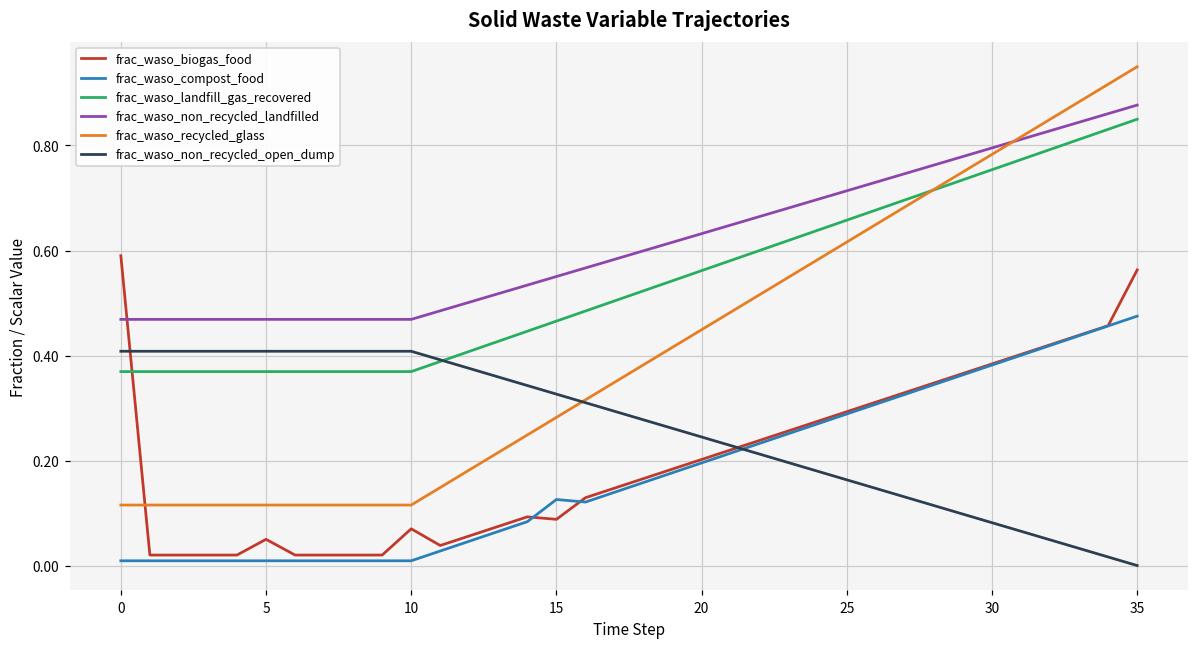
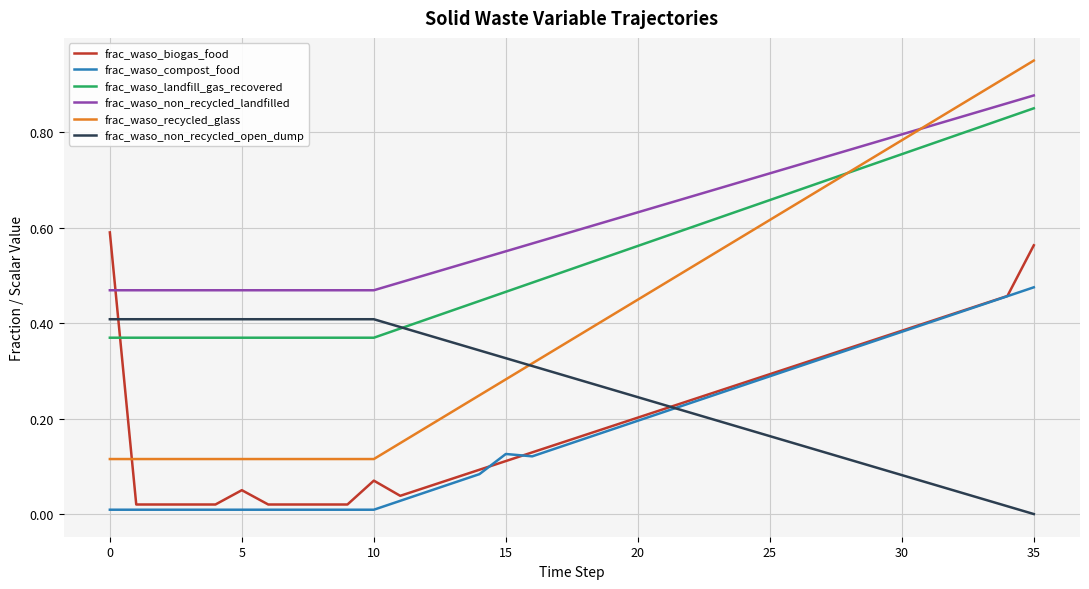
  {
    "frac_waso_biogas_food": {
      "0": 0.59,
      "5": 0.05,
      "10": 0.07,
-     "15": 0.09,
+     "15": 0.11,
      "20": 0.20,
      "35": 0.56
    },
    "frac_waso_compost_food": {
      "0": 0.01,
      "5": 0.01,
      "10": 0.01,
      "15": 0.13,
      "20": 0.20,
      "35": 0.48
    },
    "frac_waso_landfill_gas_recovered": {
      "0": 0.37,
      "5": 0.37,
      "10": 0.37,
      "15": 0.47,
      "20": 0.56,
      "25": 0.66,
      "30": 0.75,
      "35": 0.85
    },
    "frac_waso_non_recycled_landfilled": {
      "0": 0.47,
      "5": 0.47,
      "10": 0.47,
      "15": 0.55,
      "20": 0.63,
      "25": 0.71,
      "30": 0.80,
      "35": 0.88
    },
    "frac_waso_recycled_glass": {
      "0": 0.12,
      "5": 0.12,
      "10": 0.12,
      "15": 0.28,
      "20": 0.45,
      "25": 0.62,
      "30": 0.78,
      "35": 0.95
    },
    "frac_waso_non_recycled_open_dump": {
      "0": 0.41,
      "5": 0.41,
      "10": 0.41,
      "15": 0.33,
      "20": 0.24,
      "25": 0.16,
      "30": 0.08,
      "35": 0.00
    }
  }
